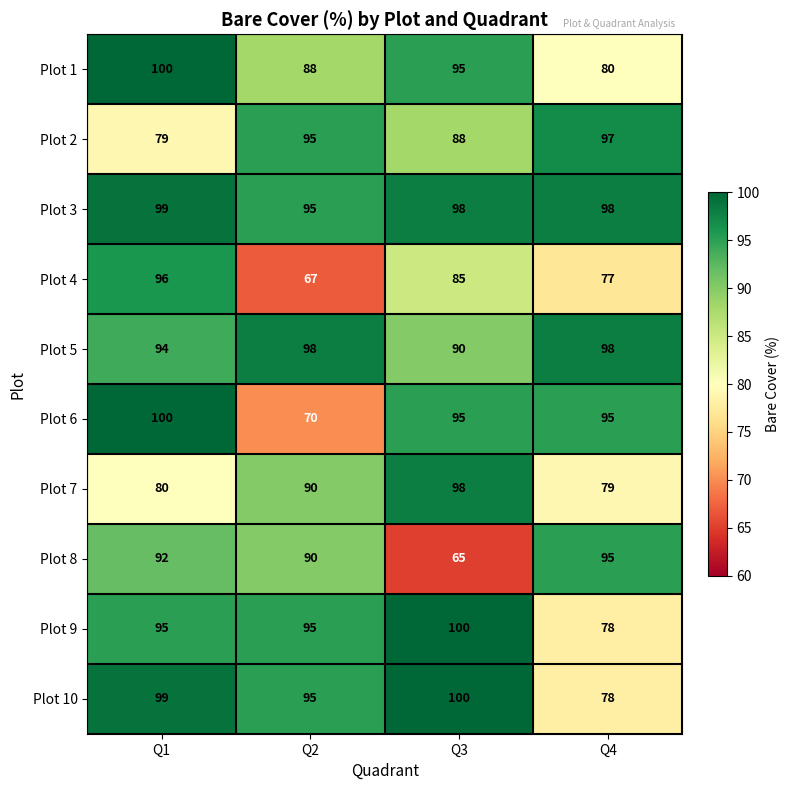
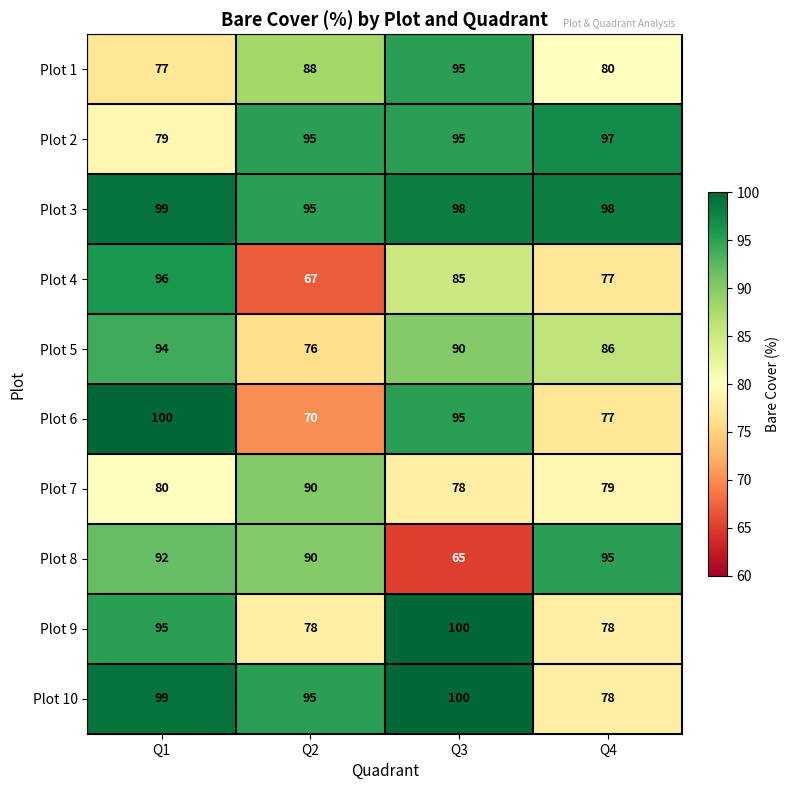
  {
    "Plot 1": {
-     "Q1": 100,
+     "Q1": 77,
      "Q2": 88,
      "Q3": 95,
      "Q4": 80
    },
    "Plot 2": {
      "Q1": 79,
      "Q2": 95,
-     "Q3": 88,
+     "Q3": 95,
      "Q4": 97
    },
    "Plot 3": {
      "Q1": 99,
      "Q2": 95,
      "Q3": 98,
      "Q4": 98
    },
    "Plot 4": {
      "Q1": 96,
      "Q2": 67,
      "Q3": 85,
      "Q4": 77
    },
    "Plot 5": {
      "Q1": 94,
-     "Q2": 98,
+     "Q2": 76,
      "Q3": 90,
-     "Q4": 98
+     "Q4": 86
    },
    "Plot 6": {
      "Q1": 100,
      "Q2": 70,
      "Q3": 95,
-     "Q4": 95
+     "Q4": 77
    },
    "Plot 7": {
      "Q1": 80,
      "Q2": 90,
-     "Q3": 98,
+     "Q3": 78,
      "Q4": 79
    },
    "Plot 8": {
      "Q1": 92,
      "Q2": 90,
      "Q3": 65,
      "Q4": 95
    },
    "Plot 9": {
      "Q1": 95,
-     "Q2": 95,
+     "Q2": 78,
      "Q3": 100,
      "Q4": 78
    },
    "Plot 10": {
      "Q1": 99,
      "Q2": 95,
      "Q3": 100,
      "Q4": 78
    }
  }
